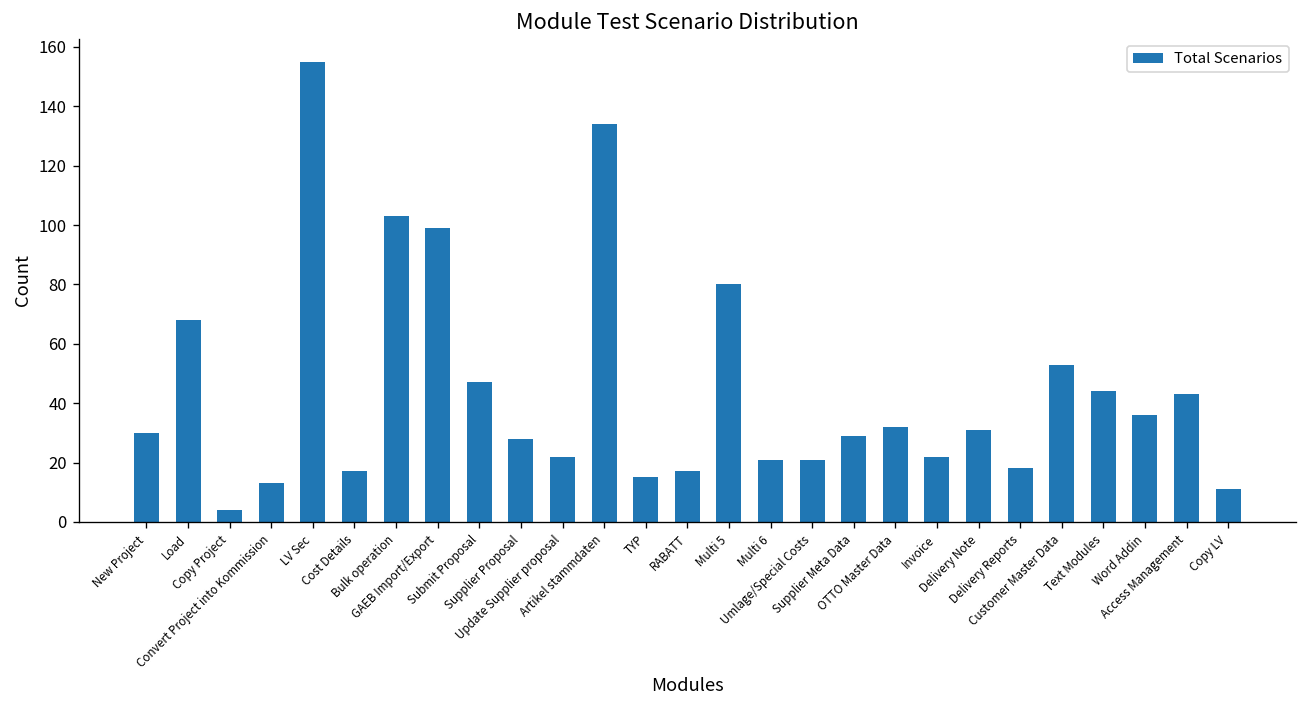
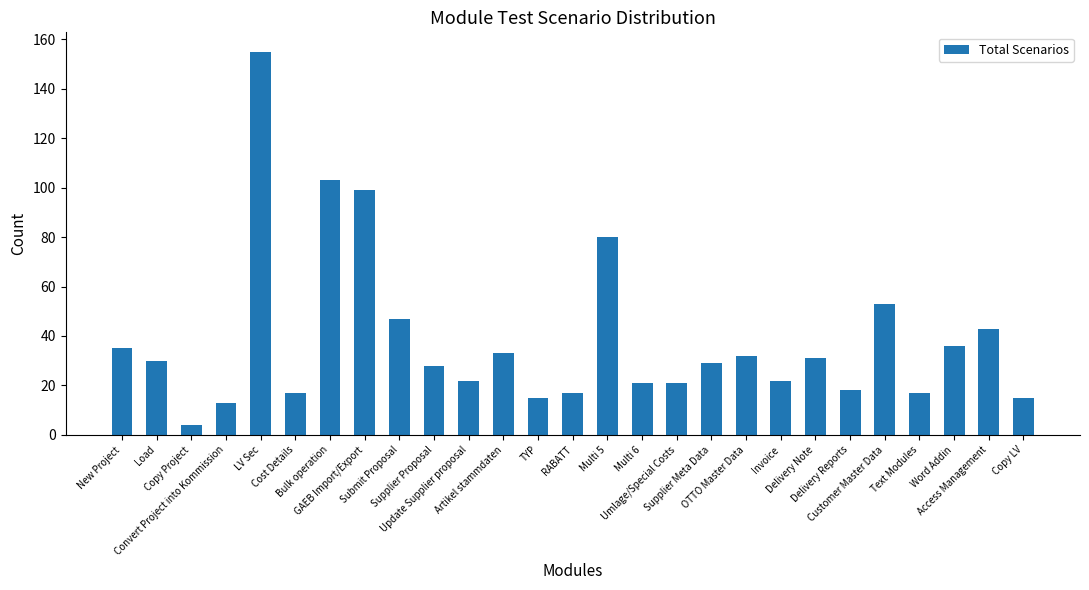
  {
-   "New Project": 30,
-   "Load": 68,
+   "New Project": 35,
+   "Load": 30,
    "Copy Project": 4,
    "Convert Project into Kommission": 13,
    "LV Sec": 155,
    "Cost Details": 17,
    "Bulk operation": 103,
    "GAEB Import/Export": 99,
    "Submit Proposal": 47,
    "Supplier Proposal": 28,
    "Update Supplier proposal": 22,
-   "Artikel stammdaten": 134,
+   "Artikel stammdaten": 33,
    "TYP": 15,
    "RABATT": 17,
    "Multi 5": 80,
    "Multi 6": 21,
    "Umlage/Special Costs": 21,
    "Supplier Meta Data": 29,
    "OTTO Master Data": 32,
    "Invoice": 22,
    "Delivery Note": 31,
    "Delivery Reports": 18,
    "Customer Master Data": 53,
-   "Text Modules": 44,
+   "Text Modules": 17,
    "Word Addin": 36,
    "Access Management": 43,
-   "Copy LV": 11
+   "Copy LV": 15
  }
